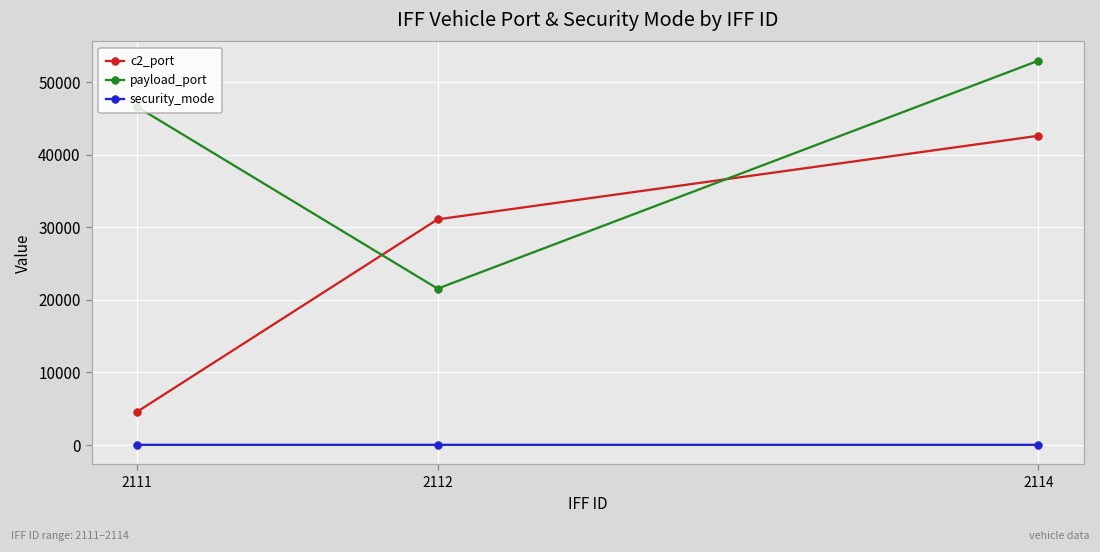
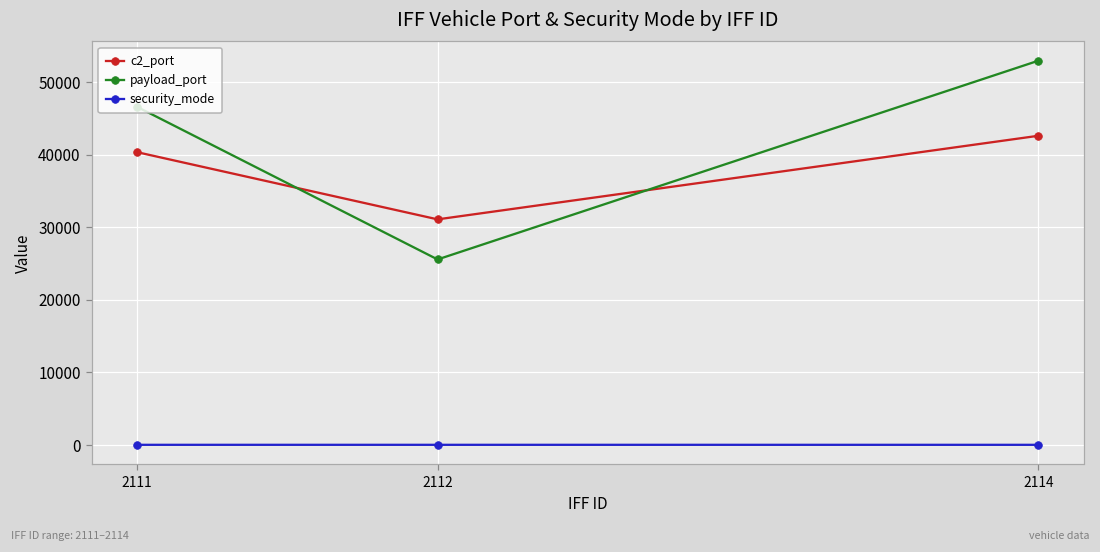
  {
    "c2_port": {
-     "2111": 5000,
+     "2111": 40000,
      "2112": 31000,
      "2114": 43000
    },
    "payload_port": {
-     "2112": 22000,
+     "2112": 26000,
      "2114": 53000
    },
    "security_mode": {
      "2111": 0,
      "2112": 0,
      "2114": 0
    }
  }
